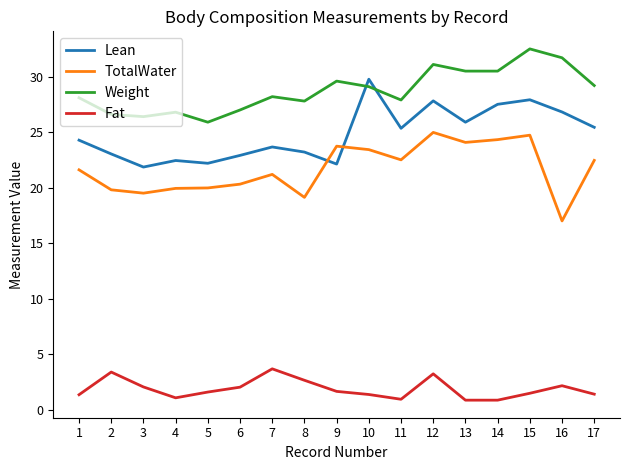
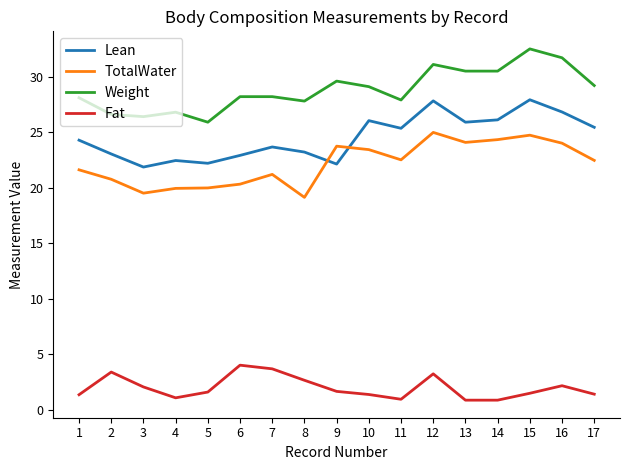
  {
    "Lean": {
      "1": 24.3,
      "2": 23.0,
      "3": 21.9,
      "4": 22.5,
      "5": 22.2,
      "6": 22.9,
      "7": 23.7,
      "8": 23.2,
      "9": 22.1,
-     "10": 29.8,
+     "10": 26.0,
      "11": 25.4,
      "12": 27.8,
      "13": 25.9,
-     "14": 27.5,
+     "14": 26.1,
      "15": 27.9,
      "16": 26.8,
      "17": 25.4
    },
    "TotalWater": {
      "1": 21.6,
-     "2": 19.8,
+     "2": 20.8,
      "3": 19.5,
      "4": 19.9,
      "5": 20.0,
      "6": 20.3,
      "7": 21.2,
      "8": 19.1,
      "9": 23.7,
      "10": 23.4,
      "11": 22.5,
      "12": 25.0,
      "13": 24.1,
      "14": 24.3,
      "15": 24.7,
-     "16": 17.0,
+     "16": 24.0,
      "17": 22.5
    },
    "Weight": {
      "5": 25.9,
-     "6": 27.0,
+     "6": 28.2,
      "7": 28.2,
      "8": 27.8,
      "9": 29.6,
      "10": 29.1,
      "11": 27.9,
      "12": 31.1,
      "13": 30.5,
      "14": 30.5,
      "15": 32.5,
      "16": 31.7,
      "17": 29.2
    },
    "Fat": {
      "1": 1.4,
      "2": 3.4,
      "3": 2.1,
      "4": 1.1,
      "5": 1.6,
-     "6": 2.0,
+     "6": 4.0,
      "7": 3.7,
      "8": 2.7,
      "9": 1.7,
      "10": 1.4,
      "11": 1.0,
      "12": 3.2,
      "13": 0.9,
      "14": 0.9,
      "15": 1.5,
      "16": 2.2,
      "17": 1.4
    }
  }
